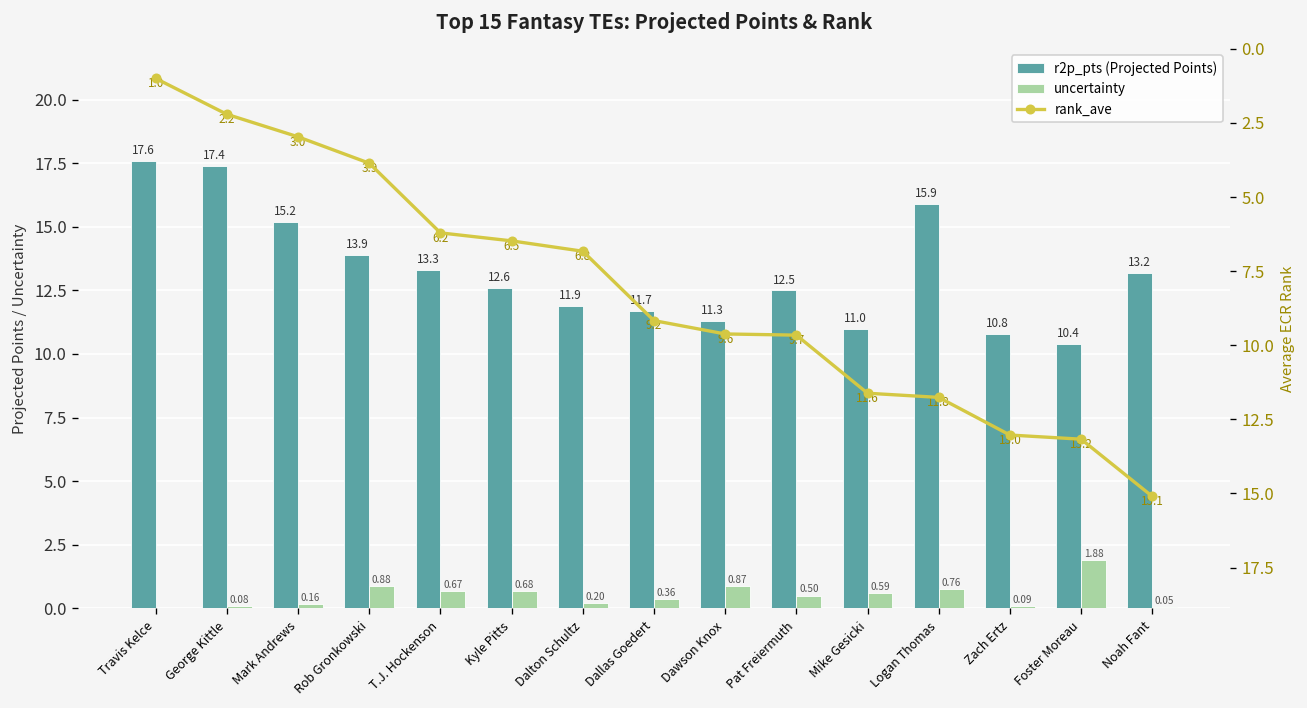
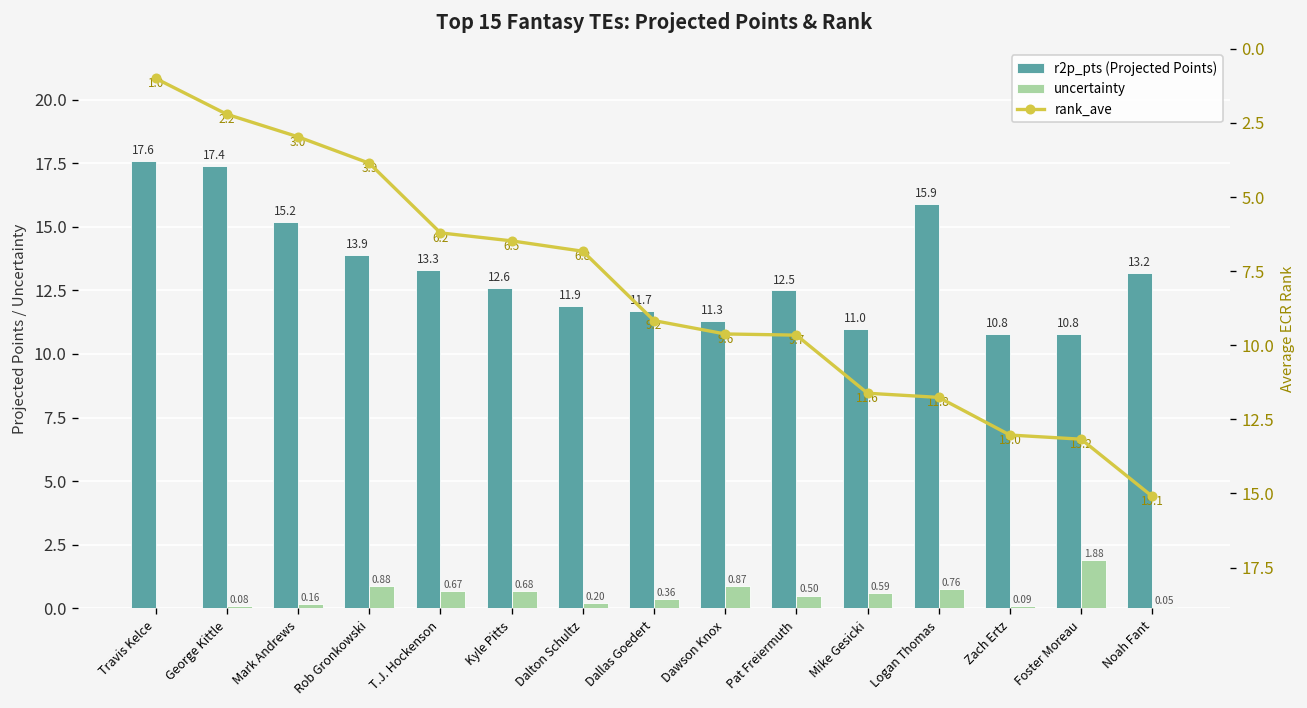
  {
    "r2p_pts (Projected Points)": {
      "Travis Kelce": 17.6,
      "George Kittle": 17.4,
      "Mark Andrews": 15.2,
      "Rob Gronkowski": 13.9,
      "T.J. Hockenson": 13.3,
      "Kyle Pitts": 12.6,
      "Dalton Schultz": 11.9,
      "Dallas Goedert": 11.7,
      "Dawson Knox": 11.3,
      "Pat Freiermuth": 12.5,
      "Mike Gesicki": 11.0,
      "Logan Thomas": 15.9,
      "Zach Ertz": 10.8,
-     "Foster Moreau": 10.4,
+     "Foster Moreau": 10.8,
      "Noah Fant": 13.2
    },
    "uncertainty": {
      "George Kittle": 0.08,
      "Mark Andrews": 0.16,
      "Rob Gronkowski": 0.88,
      "T.J. Hockenson": 0.67,
      "Kyle Pitts": 0.68,
      "Dalton Schultz": 0.20,
      "Dallas Goedert": 0.36,
      "Dawson Knox": 0.87,
      "Pat Freiermuth": 0.50,
      "Mike Gesicki": 0.59,
      "Logan Thomas": 0.76,
      "Zach Ertz": 0.09,
      "Foster Moreau": 1.88,
      "Noah Fant": 0.05
    },
    "rank_ave": {
      "Travis Kelce": 1.0,
      "George Kittle": 2.2,
      "Mark Andrews": 3.0,
      "Rob Gronkowski": 3.9,
      "T.J. Hockenson": 6.2,
      "Kyle Pitts": 6.5,
      "Dalton Schultz": 6.8,
      "Dallas Goedert": 9.2,
      "Dawson Knox": 9.6,
      "Pat Freiermuth": 9.7,
      "Mike Gesicki": 11.6,
      "Logan Thomas": 11.8,
      "Zach Ertz": 13.0,
      "Foster Moreau": 13.2,
      "Noah Fant": 15.1
    }
  }
